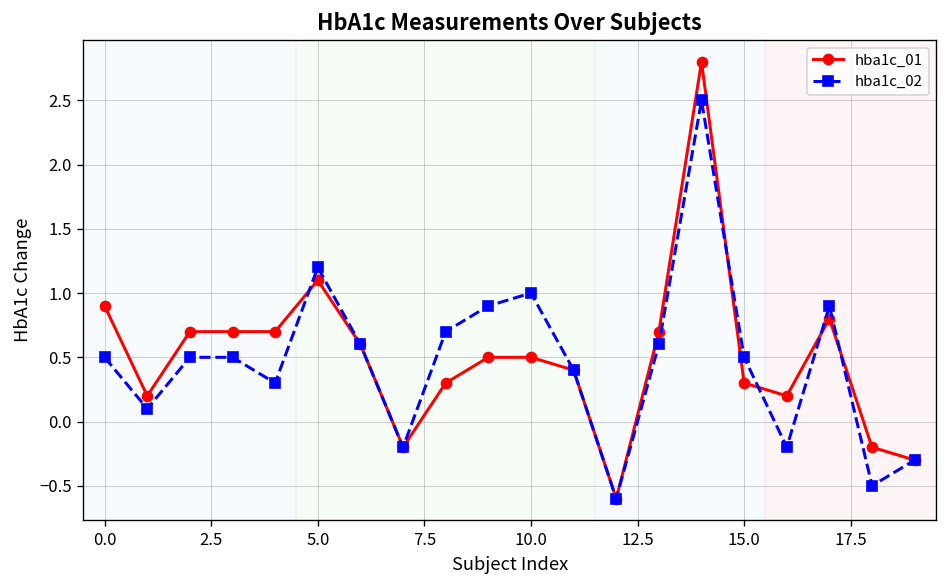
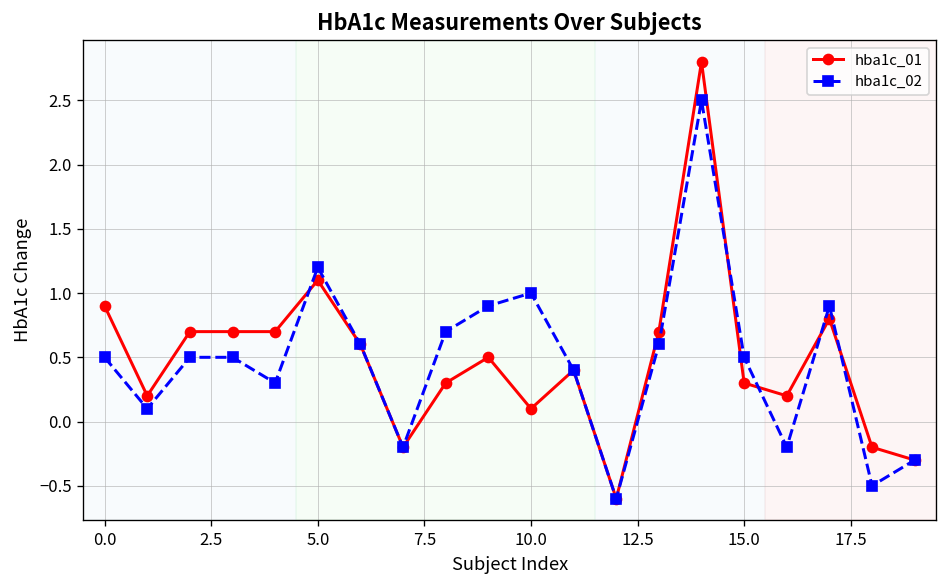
  {
    "hba1c_01": {
      "0.0": 0.9,
      "5.0": 1.1,
-     "10.0": 0.5,
+     "10.0": 0.1,
      "15.0": 0.3
    },
    "hba1c_02": {
      "0.0": 0.5,
      "5.0": 1.2,
      "10.0": 1.0,
      "15.0": 0.5
    }
  }
